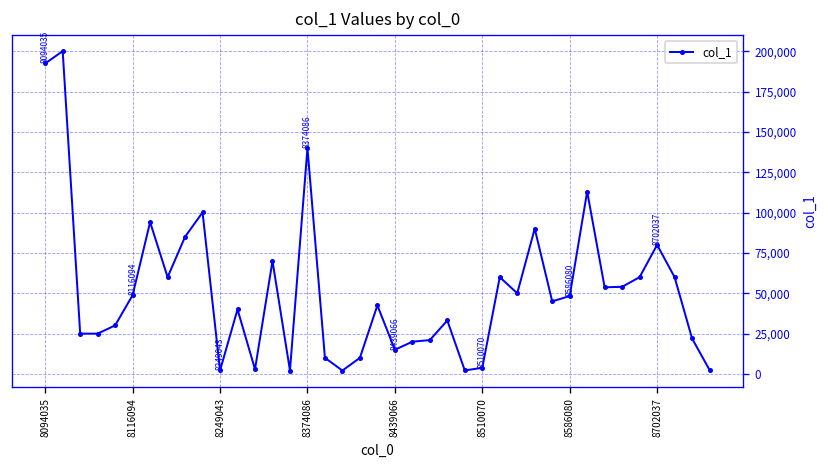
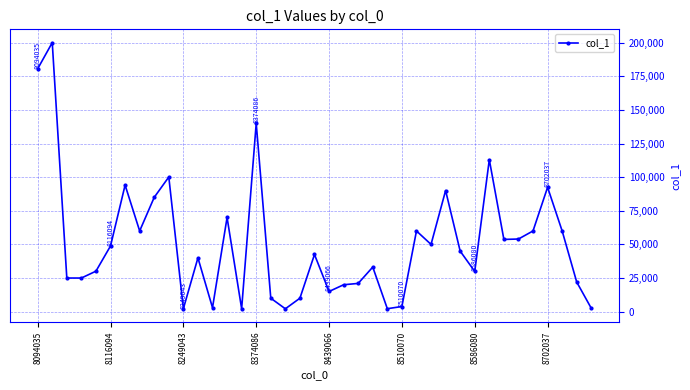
  {
-   "8094035": "192,000",
-   "8586080": "48,000",
-   "8702037": "80,000"
+   "8094035": "181,000",
+   "8586080": "30,000",
+   "8702037": "92,000"
  }
